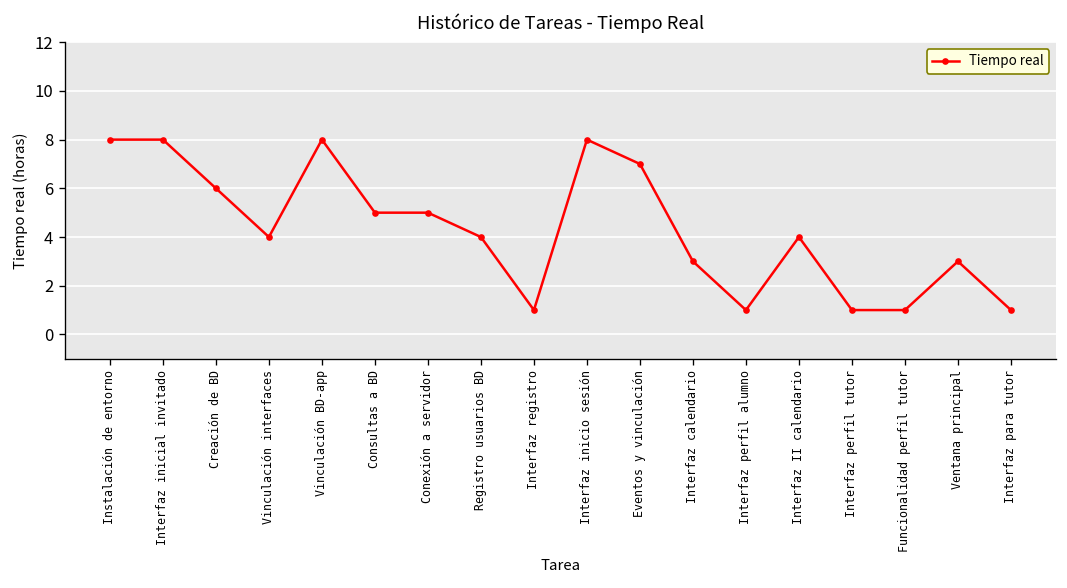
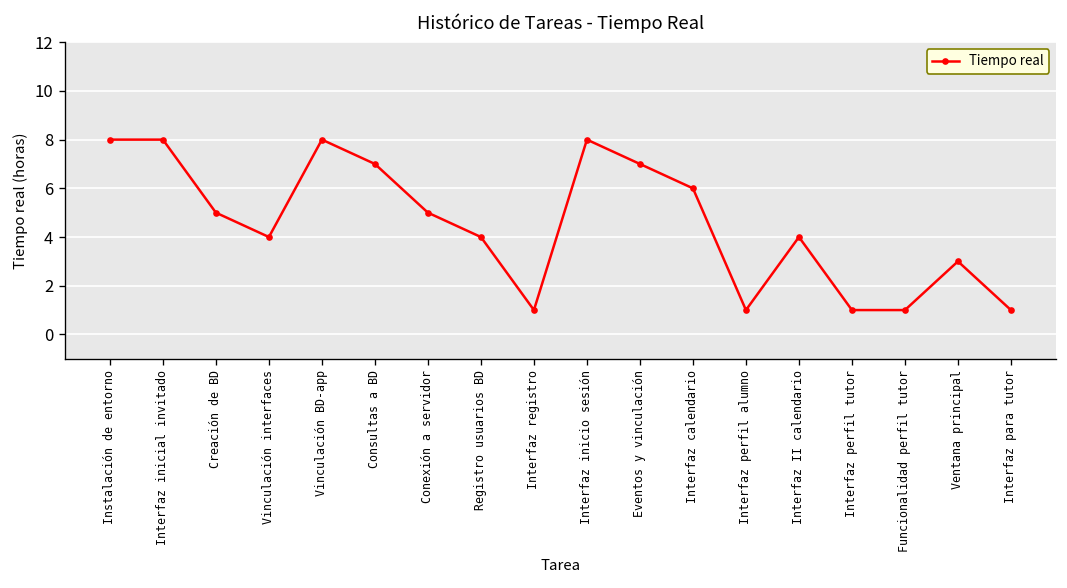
  {
    "Instalación de entorno": 8,
    "Interfaz inicial invitado": 8,
-   "Creación de BD": 6,
+   "Creación de BD": 5,
    "Vinculación interfaces": 4,
    "Vinculación BD-app": 8,
-   "Consultas a BD": 5,
+   "Consultas a BD": 7,
    "Conexión a servidor": 5,
    "Registro usuarios BD": 4,
    "Interfaz registro": 1,
    "Interfaz inicio sesión": 8,
    "Eventos y vinculación": 7,
-   "Interfaz calendario": 3,
+   "Interfaz calendario": 6,
    "Interfaz perfil alumno": 1,
    "Interfaz II calendario": 4,
    "Interfaz perfil tutor": 1,
    "Funcionalidad perfil tutor": 1,
    "Ventana principal": 3,
    "Interfaz para tutor": 1
  }
